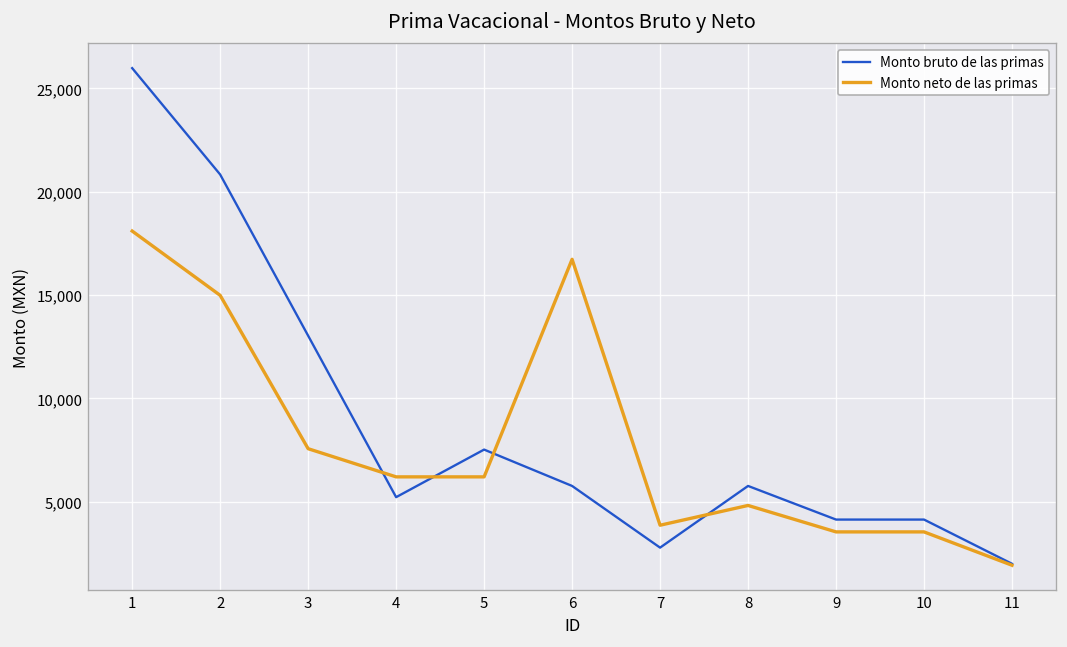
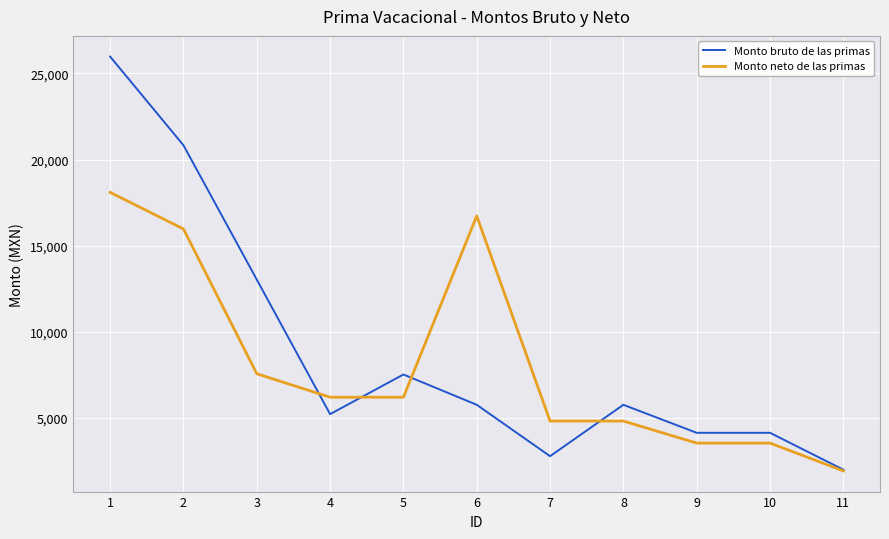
  {
    "Monto bruto de las primas": {
      "1": "26,000",
      "2": "20,800",
      "3": "13,000",
      "4": "5,200",
      "5": "7,500",
      "6": "5,800",
      "7": "2,800",
      "8": "5,800",
      "9": "4,100",
      "10": "4,100"
    },
    "Monto neto de las primas": {
      "1": "18,100",
-     "2": "15,000",
+     "2": "16,000",
      "3": "7,600",
      "4": "6,200",
      "5": "6,200",
      "6": "16,700",
-     "7": "3,900",
+     "7": "4,800",
      "8": "4,800",
      "9": "3,500",
      "10": "3,500"
    }
  }
